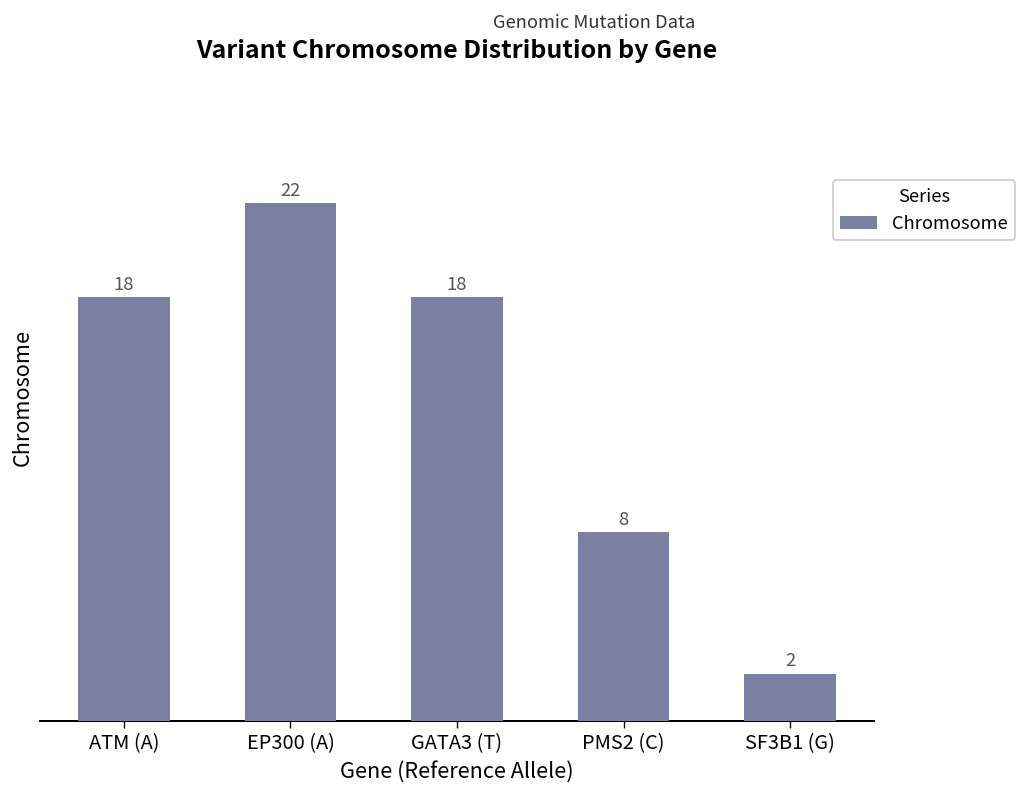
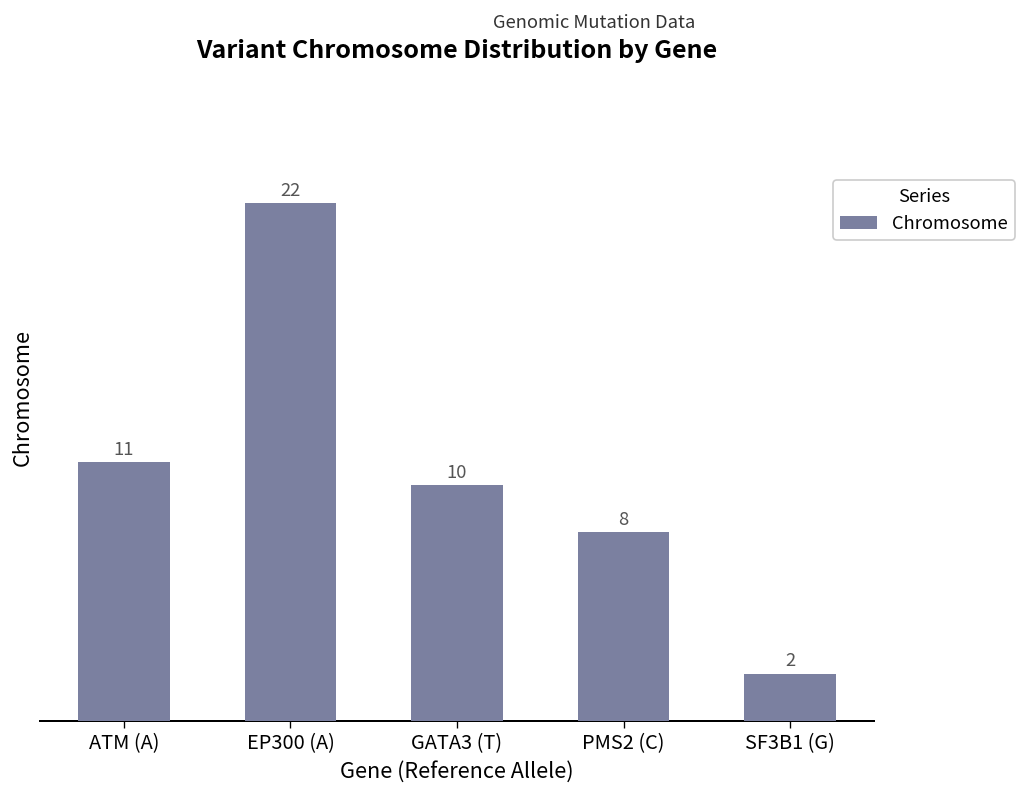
  {
-   "ATM (A)": 18,
+   "ATM (A)": 11,
    "EP300 (A)": 22,
-   "GATA3 (T)": 18,
+   "GATA3 (T)": 10,
    "PMS2 (C)": 8,
    "SF3B1 (G)": 2
  }
